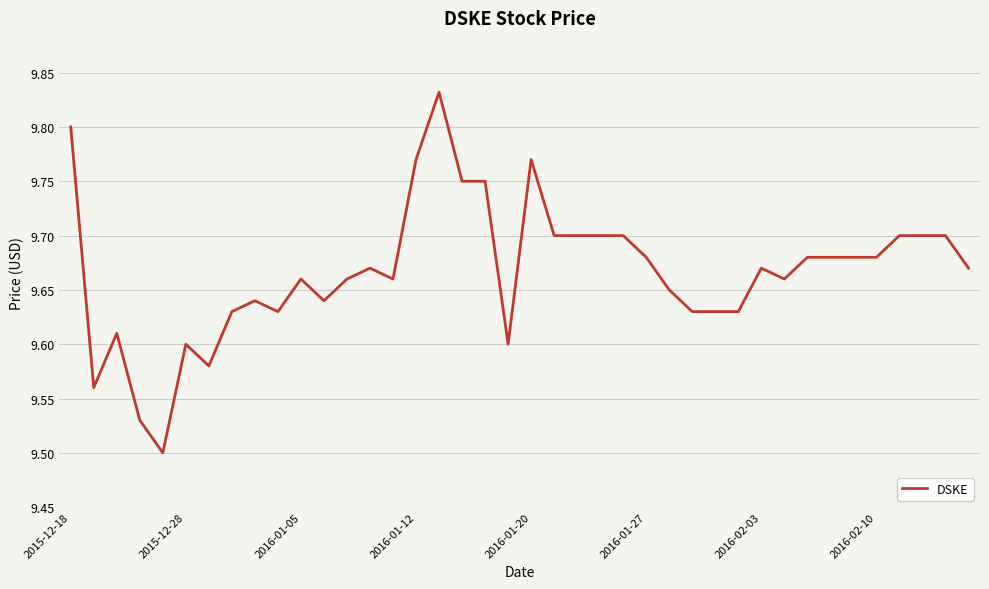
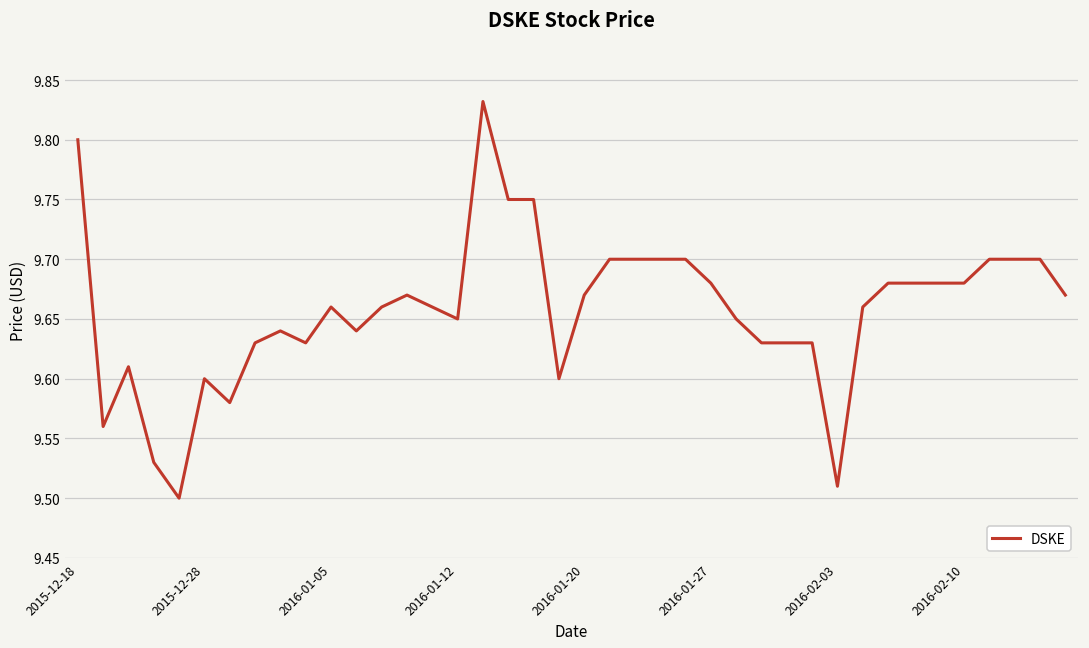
  {
    "2015-12-18": 9.80,
    "2015-12-28": 9.60,
    "2016-01-05": 9.66,
-   "2016-01-12": 9.77,
-   "2016-01-20": 9.77,
+   "2016-01-12": 9.65,
+   "2016-01-20": 9.67,
    "2016-01-27": 9.68,
-   "2016-02-03": 9.67,
+   "2016-02-03": 9.51,
    "2016-02-10": 9.68
  }
